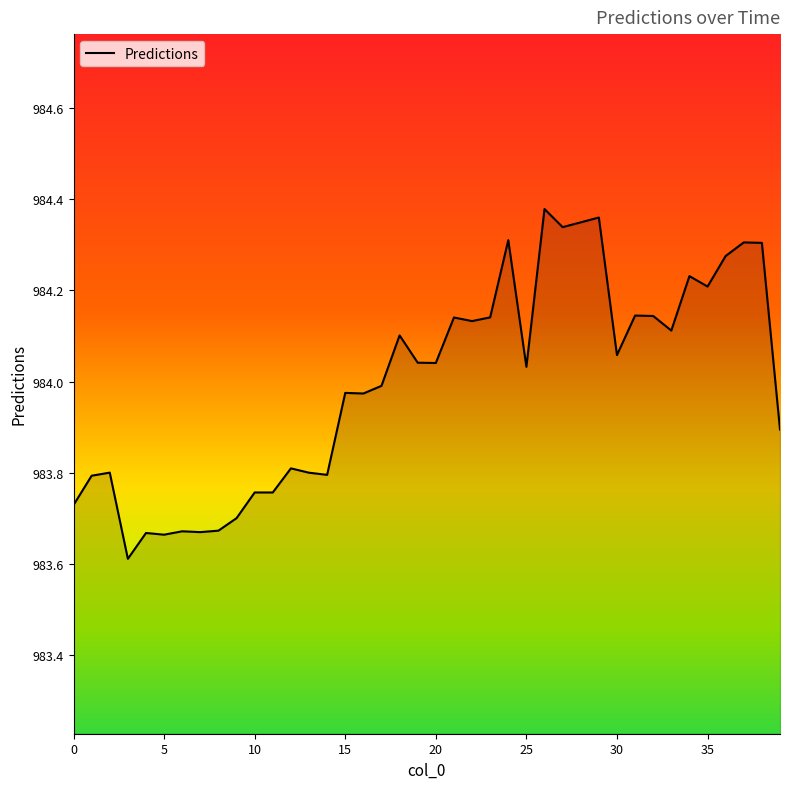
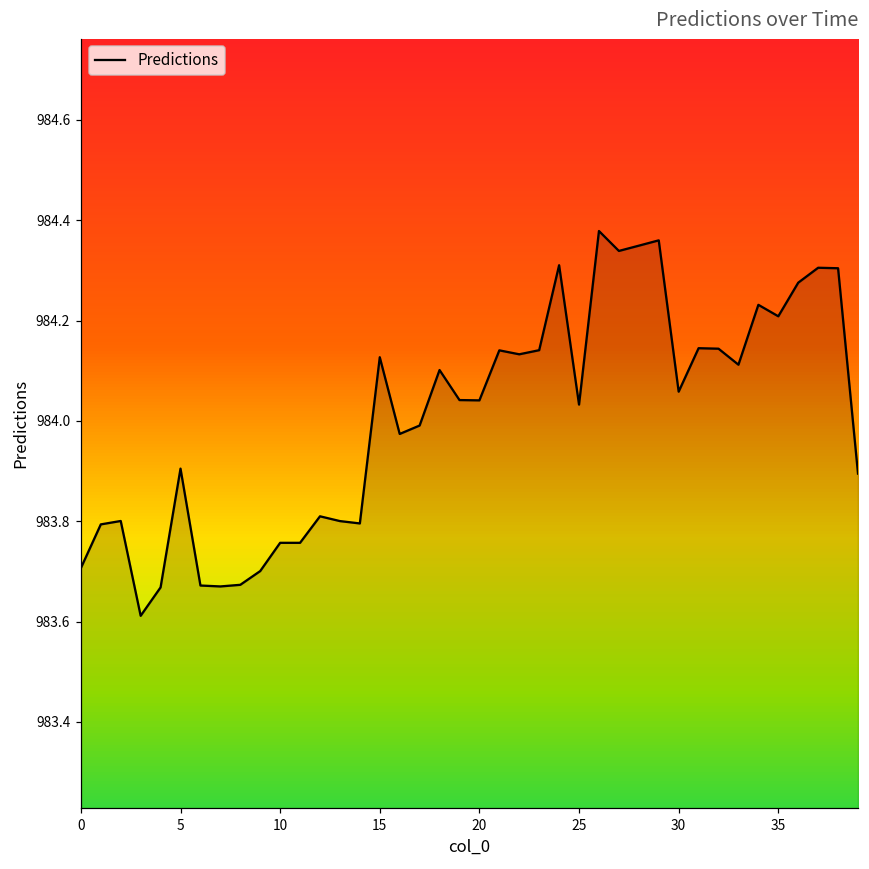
  {
-   "0": 983.73,
-   "5": 983.66,
+   "0": 983.71,
+   "5": 983.90,
    "10": 983.76,
-   "15": 983.98,
+   "15": 984.13,
    "20": 984.04,
    "25": 984.03,
    "30": 984.06,
    "35": 984.21
  }
